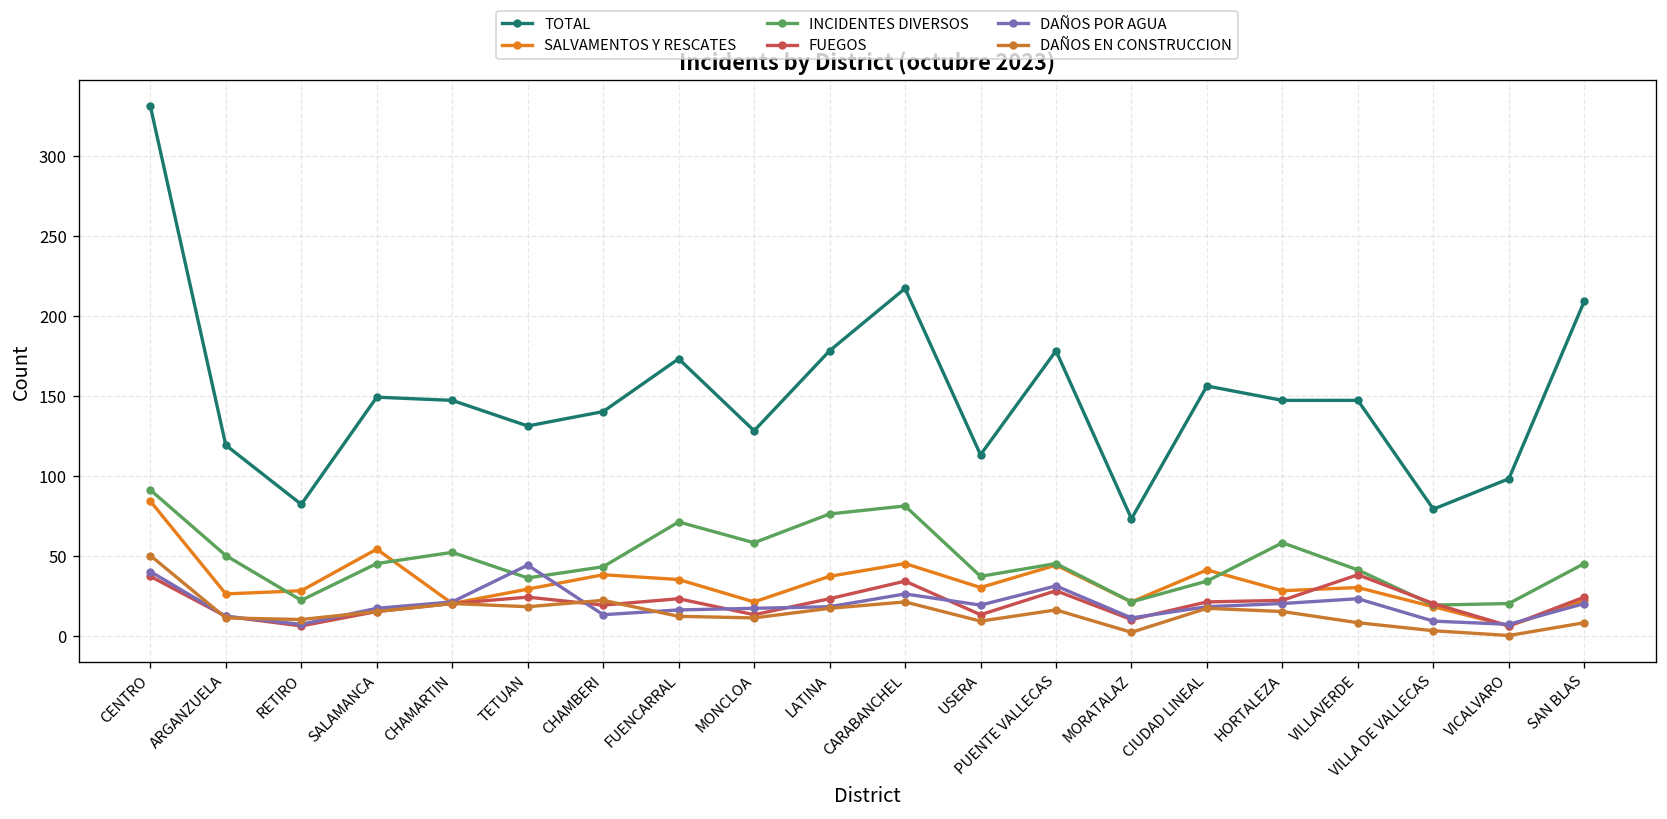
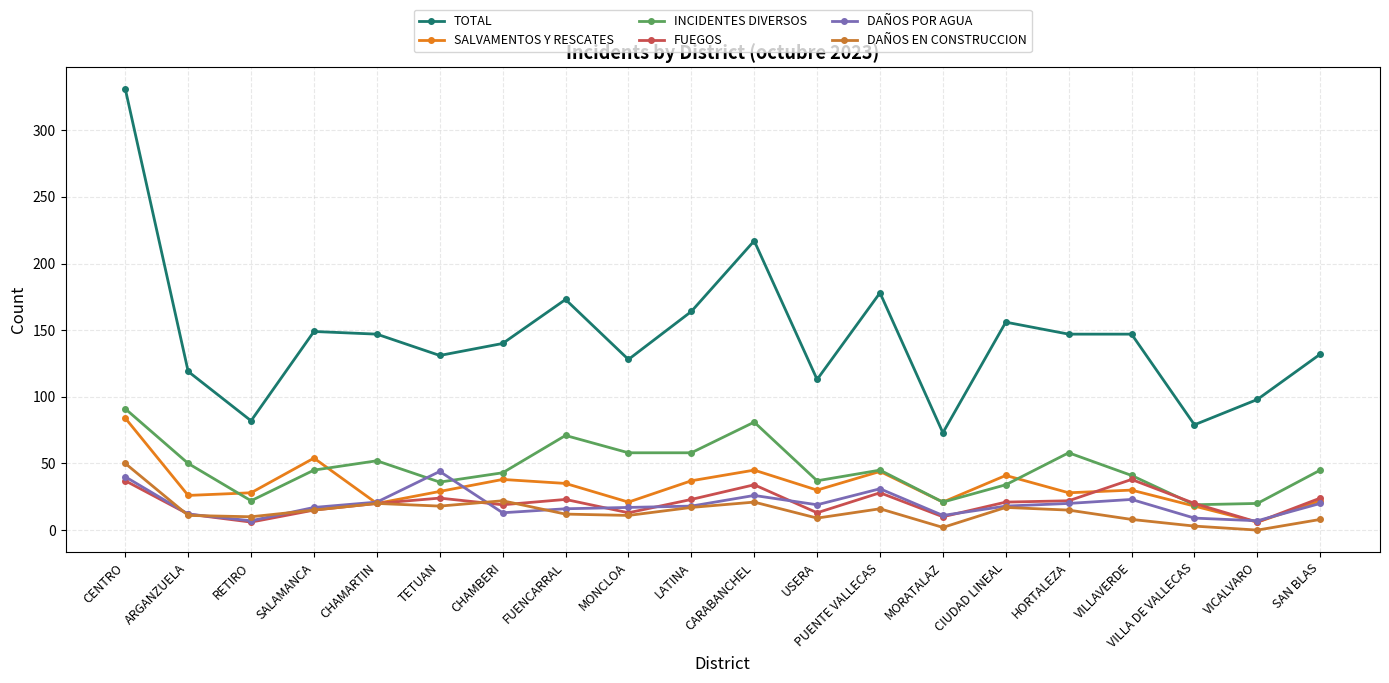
  {
    "TOTAL": {
      "CENTRO": 331,
      "ARGANZUELA": 119,
      "RETIRO": 82,
      "SALAMANCA": 149,
      "CHAMARTIN": 147,
      "TETUAN": 131,
      "CHAMBERI": 140,
      "FUENCARRAL": 173,
      "MONCLOA": 128,
-     "LATINA": 178,
+     "LATINA": 164,
      "CARABANCHEL": 217,
      "USERA": 113,
      "PUENTE VALLECAS": 178,
      "MORATALAZ": 73,
      "CIUDAD LINEAL": 156,
      "HORTALEZA": 147,
      "VILLAVERDE": 147,
      "VILLA DE VALLECAS": 79,
      "VICALVARO": 98,
-     "SAN BLAS": 209
+     "SAN BLAS": 132
    },
    "INCIDENTES DIVERSOS": {
      "CENTRO": 91,
      "ARGANZUELA": 50,
      "RETIRO": 22,
      "SALAMANCA": 45,
      "CHAMARTIN": 52,
      "TETUAN": 36,
      "CHAMBERI": 43,
      "FUENCARRAL": 71,
      "MONCLOA": 58,
-     "LATINA": 76,
+     "LATINA": 58,
      "CARABANCHEL": 81,
      "USERA": 37,
      "CIUDAD LINEAL": 34,
      "HORTALEZA": 58,
      "VILLAVERDE": 41,
      "VICALVARO": 20,
      "SAN BLAS": 45
    },
    "DAÑOS POR AGUA": {
      "CENTRO": 40,
      "SALAMANCA": 17,
      "TETUAN": 44,
      "CHAMBERI": 13,
      "FUENCARRAL": 16,
      "MONCLOA": 17,
      "CARABANCHEL": 26,
      "USERA": 19,
      "PUENTE VALLECAS": 31,
      "HORTALEZA": 20,
      "VILLAVERDE": 23,
      "VILLA DE VALLECAS": 9,
      "SAN BLAS": 20
    }
  }
